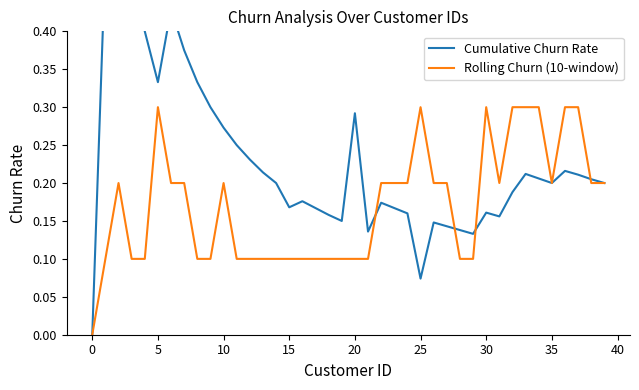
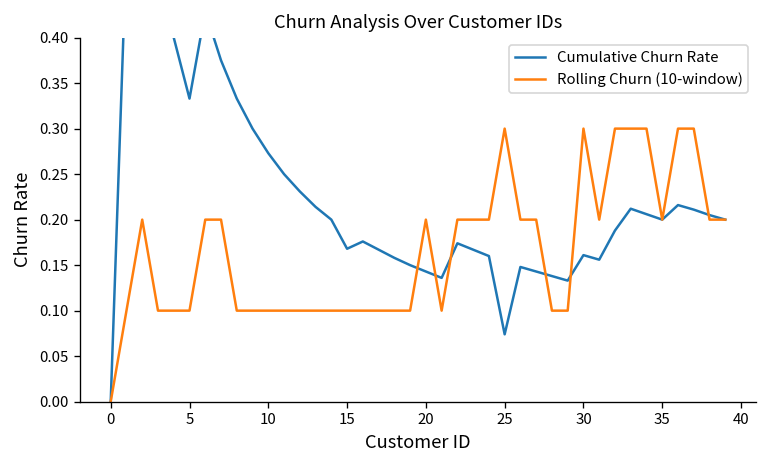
  {
    "Cumulative Churn Rate": {
      "5": 0.33,
      "10": 0.27,
      "15": 0.17,
-     "20": 0.29,
+     "20": 0.14,
      "25": 0.07,
      "30": 0.16
    },
    "Rolling Churn (10-window)": {
-     "5": 0.3,
-     "10": 0.2,
+     "5": 0.1,
+     "10": 0.1,
      "15": 0.1,
-     "20": 0.1,
+     "20": 0.2,
      "25": 0.3,
      "30": 0.3
    }
  }
